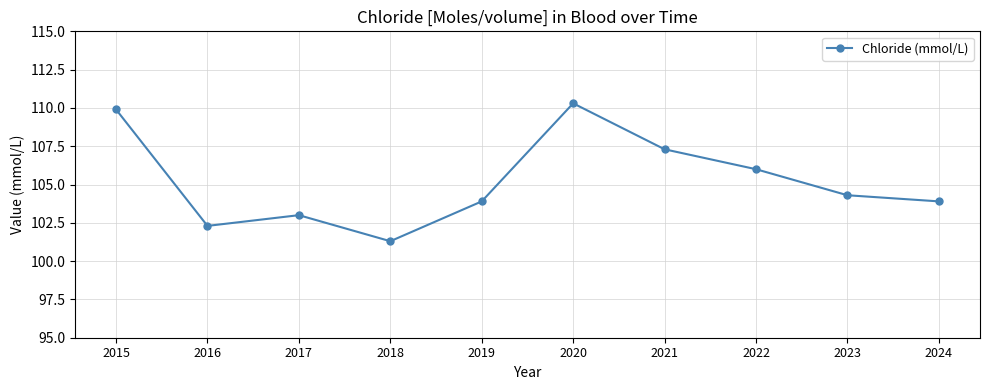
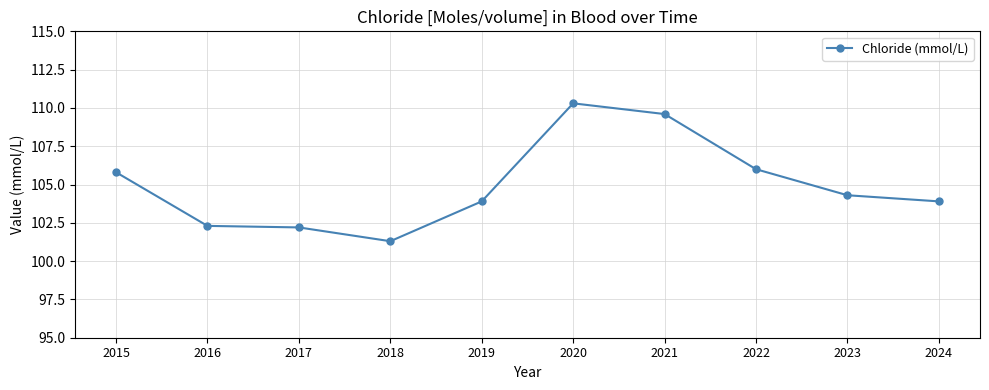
  {
-   "2015": 109.9,
+   "2015": 105.8,
    "2016": 102.3,
-   "2017": 103.0,
+   "2017": 102.2,
    "2018": 101.3,
    "2019": 103.9,
    "2020": 110.3,
-   "2021": 107.3,
+   "2021": 109.6,
    "2022": 106.0,
    "2023": 104.3,
    "2024": 103.9
  }
